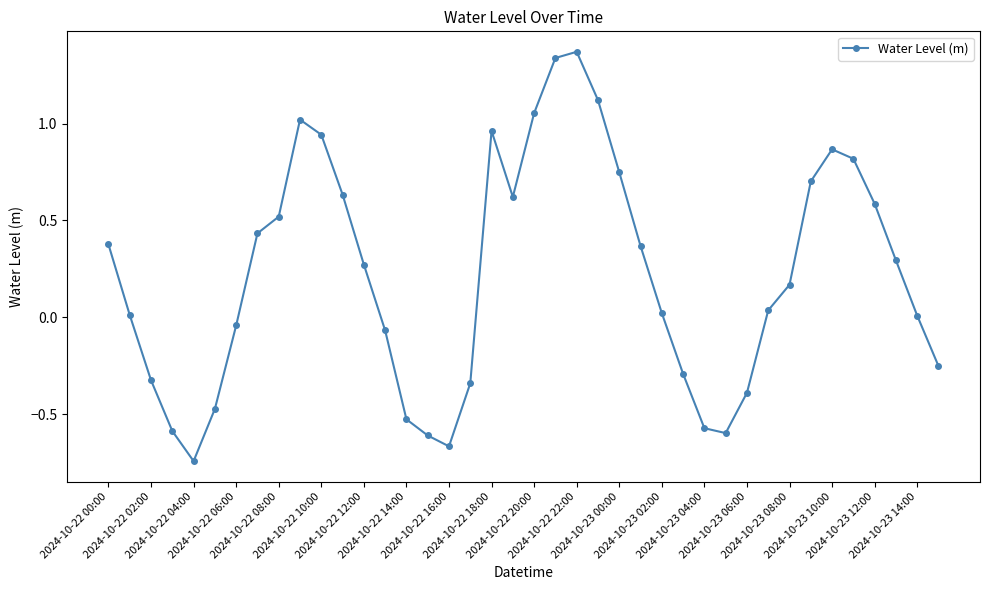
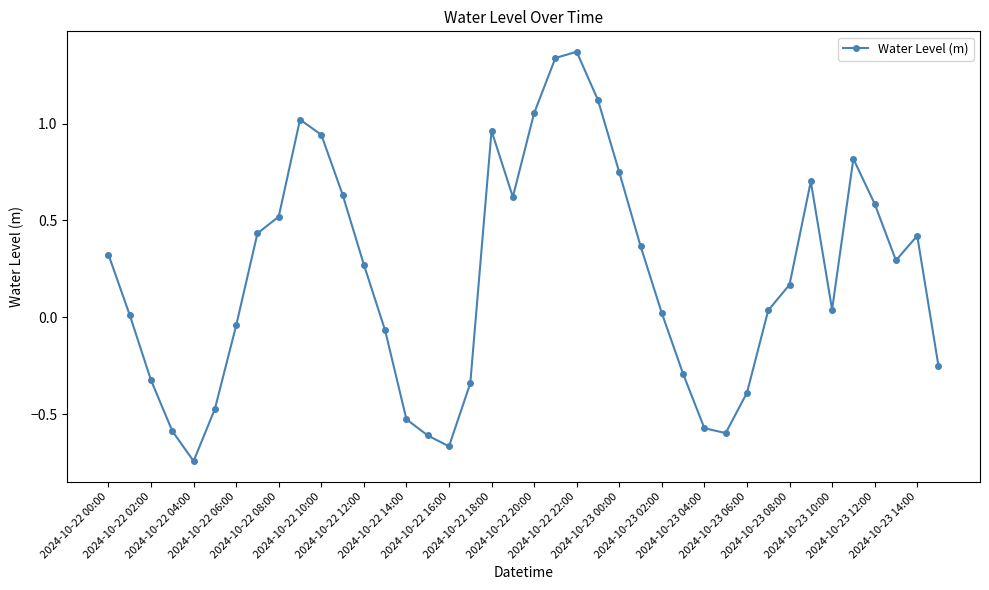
  {
-   "2024-10-22 00:00": 0.38,
+   "2024-10-22 00:00": 0.32,
    "2024-10-22 02:00": -0.32,
    "2024-10-22 04:00": -0.74,
    "2024-10-22 06:00": -0.04,
    "2024-10-22 08:00": 0.52,
    "2024-10-22 10:00": 0.94,
    "2024-10-22 12:00": 0.27,
    "2024-10-22 14:00": -0.53,
    "2024-10-22 16:00": -0.67,
    "2024-10-22 18:00": 0.96,
    "2024-10-22 20:00": 1.05,
    "2024-10-22 22:00": 1.37,
    "2024-10-23 00:00": 0.75,
    "2024-10-23 02:00": 0.02,
    "2024-10-23 04:00": -0.57,
    "2024-10-23 06:00": -0.39,
    "2024-10-23 08:00": 0.17,
-   "2024-10-23 10:00": 0.87,
+   "2024-10-23 10:00": 0.04,
    "2024-10-23 12:00": 0.59,
-   "2024-10-23 14:00": 0.01
+   "2024-10-23 14:00": 0.42
  }
